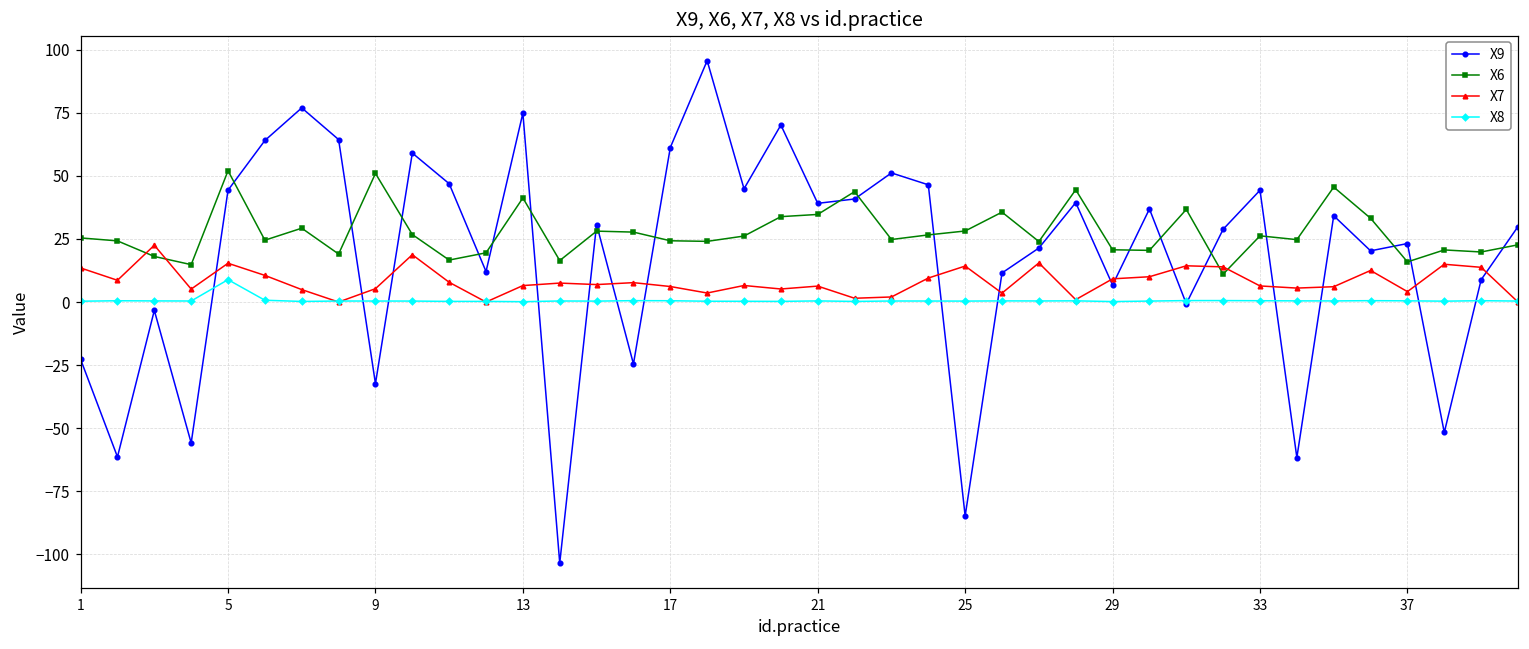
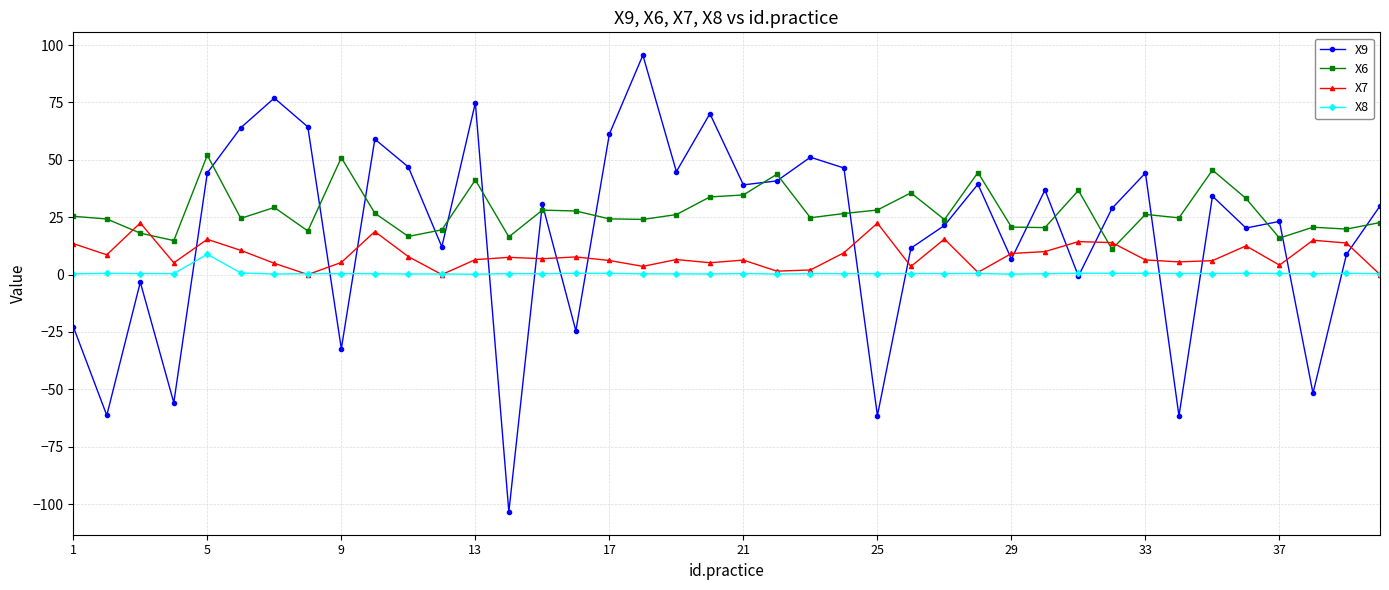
  {
    "X9": {
      "1": -23,
      "5": 44,
      "9": -32,
      "13": 75,
      "17": 61,
      "21": 39,
-     "25": -85,
+     "25": -61,
      "29": 7,
      "33": 44,
      "37": 23
    },
    "X6": {
      "1": 25,
      "5": 52,
      "9": 51,
      "13": 41,
      "17": 24,
      "21": 35,
      "25": 28,
      "29": 21,
      "33": 26,
      "37": 16
    },
    "X7": {
      "1": 13,
      "5": 15,
      "9": 5,
      "13": 7,
      "17": 6,
      "21": 6,
-     "25": 14,
+     "25": 22,
      "29": 9,
      "33": 6,
      "37": 4
    },
    "X8": {
      "1": 0,
      "5": 9,
      "9": 0,
      "13": 0,
      "17": 1,
      "21": 0,
      "25": 0,
      "29": 0,
      "33": 1,
      "37": 0
    }
  }
